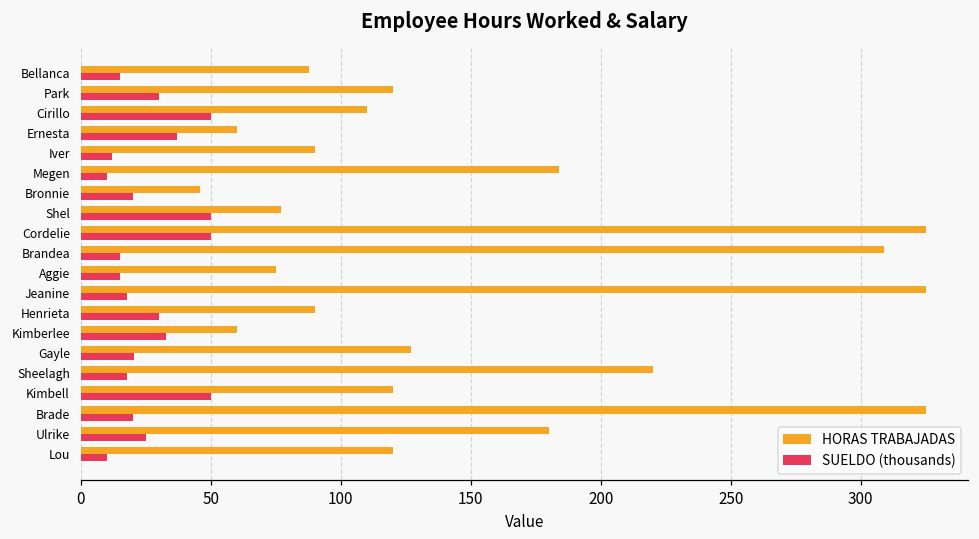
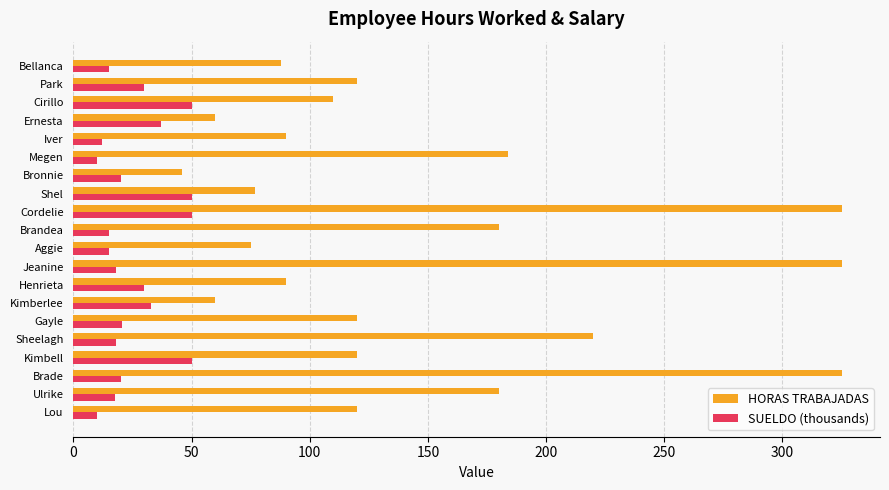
  {
    "HORAS TRABAJADAS": {
      "Bellanca": 88,
      "Park": 120,
      "Cirillo": 110,
      "Ernesta": 60,
      "Iver": 90,
      "Megen": 184,
      "Bronnie": 46,
      "Shel": 77,
      "Cordelie": 325,
-     "Brandea": 309,
+     "Brandea": 180,
      "Aggie": 75,
      "Jeanine": 325,
      "Henrieta": 90,
      "Kimberlee": 60,
-     "Gayle": 127,
+     "Gayle": 120,
      "Sheelagh": 220,
      "Kimbell": 120,
      "Brade": 325,
      "Ulrike": 180,
      "Lou": 120
    },
    "SUELDO (thousands)": {
      "Bellanca": 15,
      "Park": 30,
      "Cirillo": 50,
      "Ernesta": 37,
      "Iver": 12,
      "Megen": 10,
      "Bronnie": 20,
      "Shel": 50,
      "Cordelie": 50,
      "Brandea": 15,
      "Aggie": 15,
      "Jeanine": 18,
      "Henrieta": 30,
      "Kimberlee": 33,
      "Gayle": 21,
      "Sheelagh": 18,
      "Kimbell": 50,
      "Brade": 20,
-     "Ulrike": 25,
+     "Ulrike": 18,
      "Lou": 10
    }
  }
